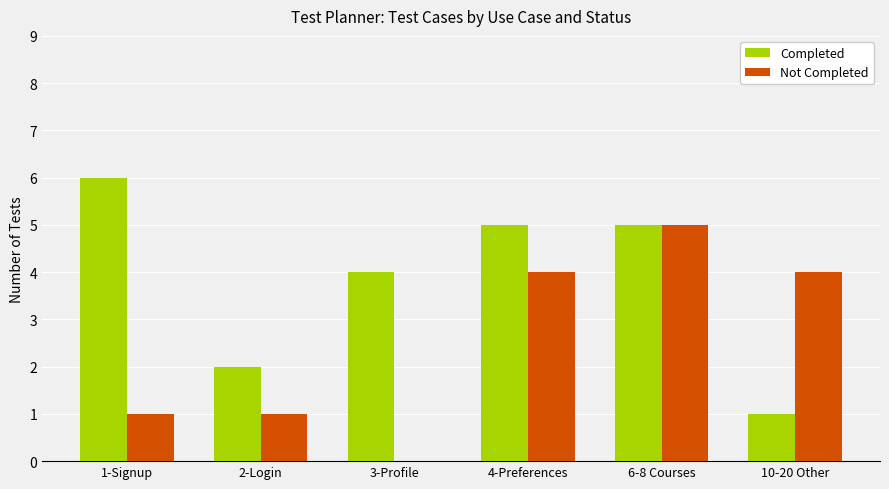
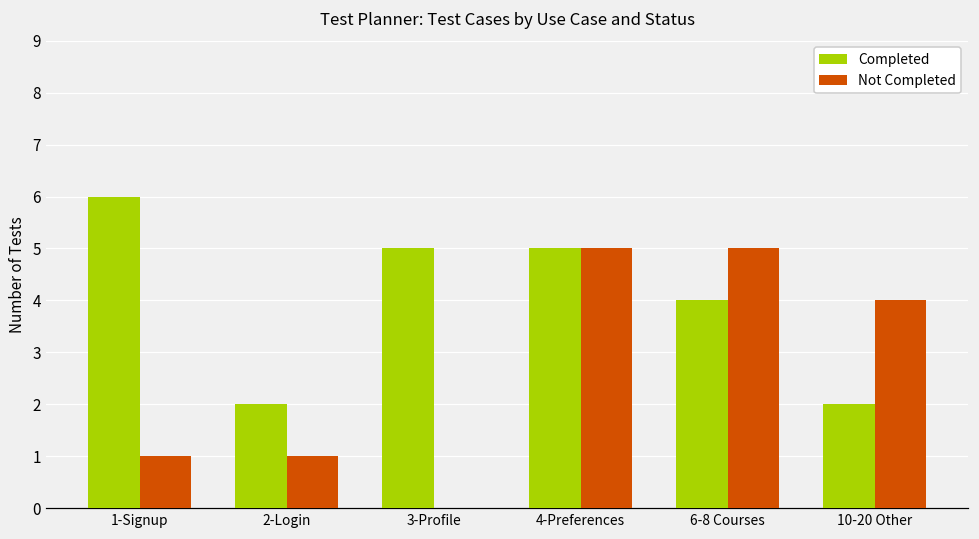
  {
    "Completed": {
      "1-Signup": 6,
      "2-Login": 2,
-     "3-Profile": 4,
+     "3-Profile": 5,
      "4-Preferences": 5,
-     "6-8 Courses": 5,
-     "10-20 Other": 1
+     "6-8 Courses": 4,
+     "10-20 Other": 2
    },
    "Not Completed": {
      "1-Signup": 1,
      "2-Login": 1,
      "3-Profile": 0,
-     "4-Preferences": 4,
+     "4-Preferences": 5,
      "6-8 Courses": 5,
      "10-20 Other": 4
    }
  }
